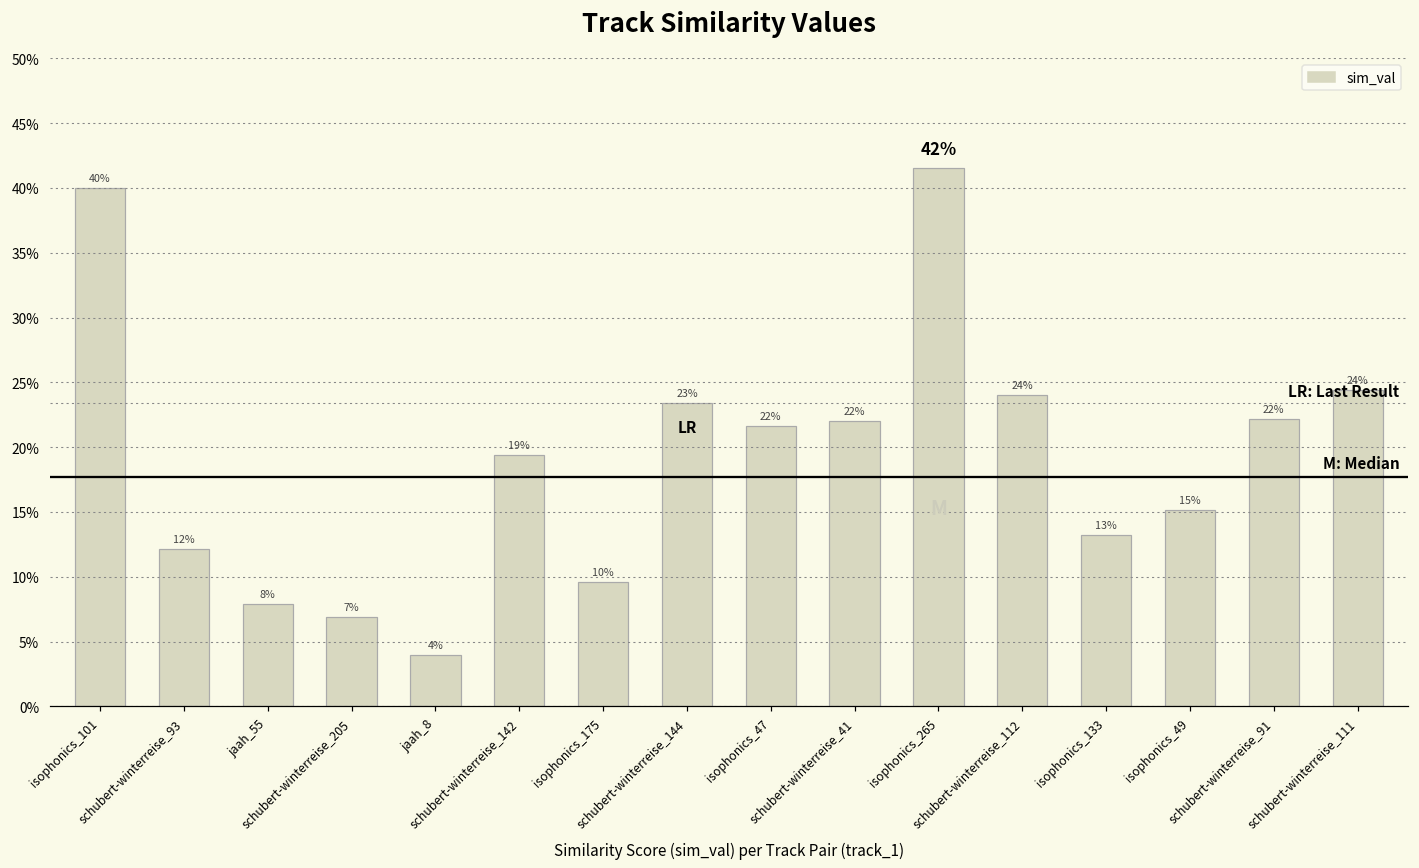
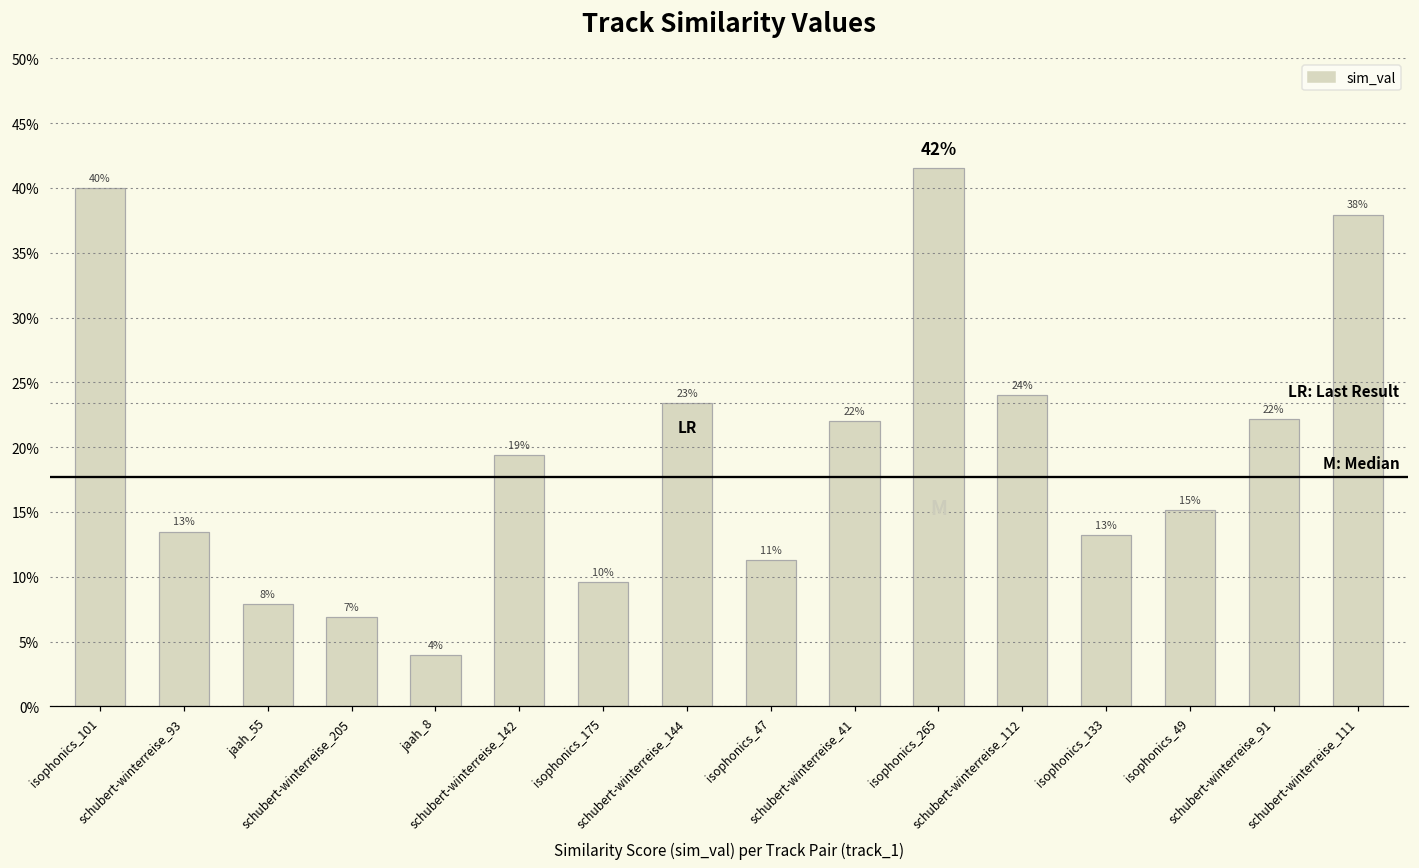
  {
    "isophonics_101": "40%",
-   "schubert-winterreise_93": "12%",
+   "schubert-winterreise_93": "13%",
    "jaah_55": "8%",
    "schubert-winterreise_205": "7%",
    "jaah_8": "4%",
    "schubert-winterreise_142": "19%",
    "isophonics_175": "10%",
    "schubert-winterreise_144": "23%",
-   "isophonics_47": "22%",
+   "isophonics_47": "11%",
    "schubert-winterreise_41": "22%",
    "isophonics_265": "42%",
    "schubert-winterreise_112": "24%",
    "isophonics_133": "13%",
    "isophonics_49": "15%",
    "schubert-winterreise_91": "22%",
-   "schubert-winterreise_111": "24%"
+   "schubert-winterreise_111": "38%"
  }
